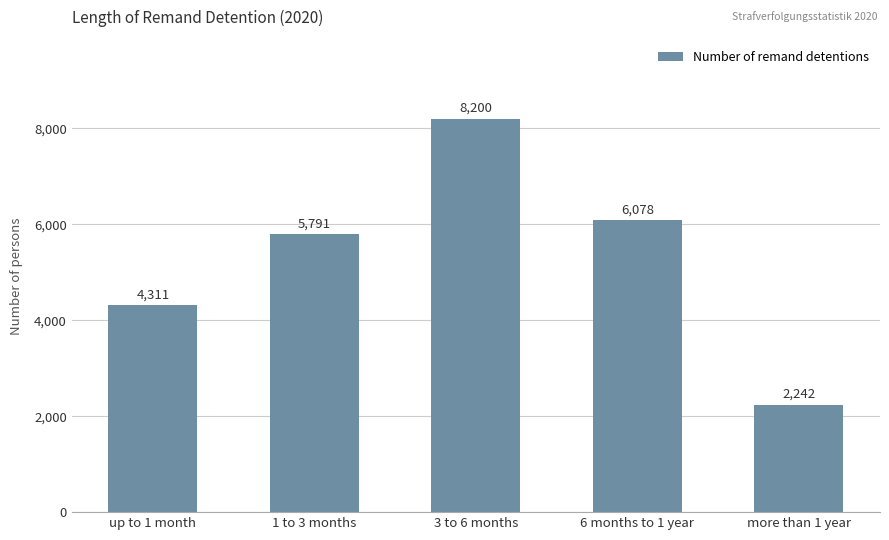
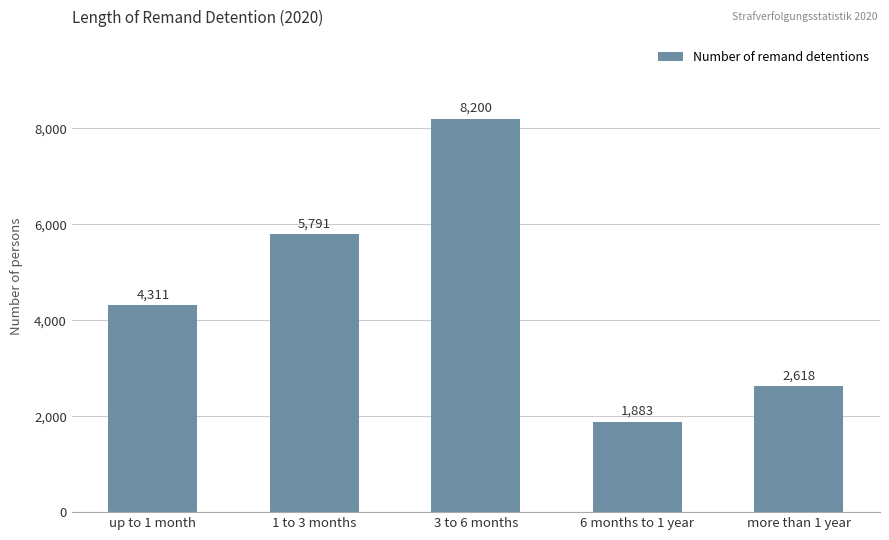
  {
    "up to 1 month": "4,311",
    "1 to 3 months": "5,791",
    "3 to 6 months": "8,200",
-   "6 months to 1 year": "6,078",
-   "more than 1 year": "2,242"
+   "6 months to 1 year": "1,883",
+   "more than 1 year": "2,618"
  }
